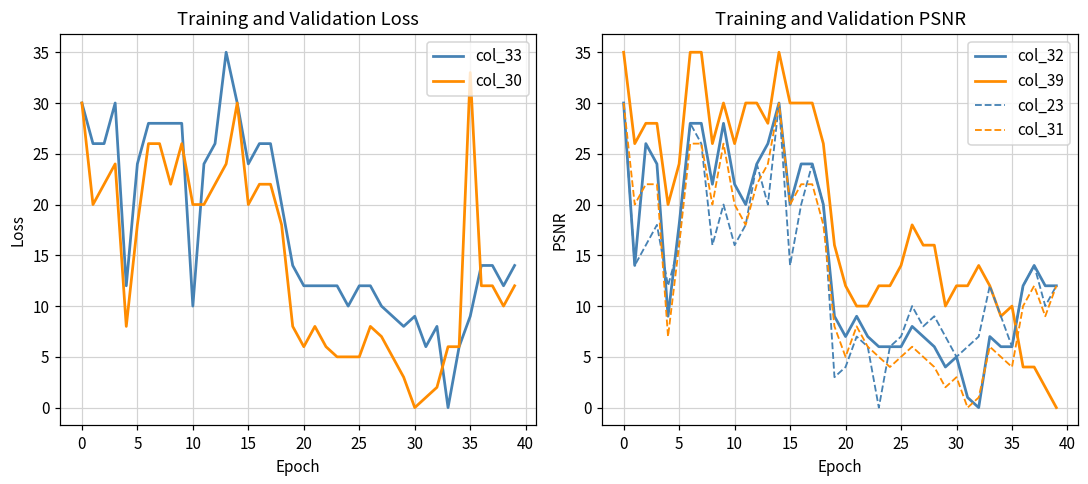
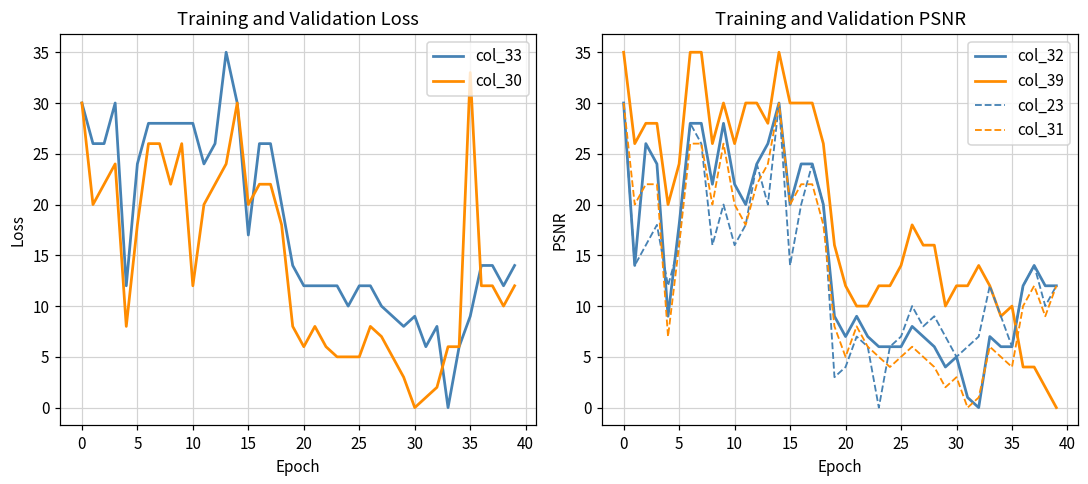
  {
    "Training and Validation Loss": {
      "col_33": {
        "5": 24,
-       "10": 10,
-       "15": 24,
+       "10": 28,
+       "15": 17,
        "20": 12,
        "25": 12,
        "30": 9,
        "35": 9
      },
      "col_30": {
        "5": 18,
-       "10": 20,
+       "10": 12,
        "15": 20,
        "20": 6,
        "25": 5,
        "30": 0
      }
    }
  }
